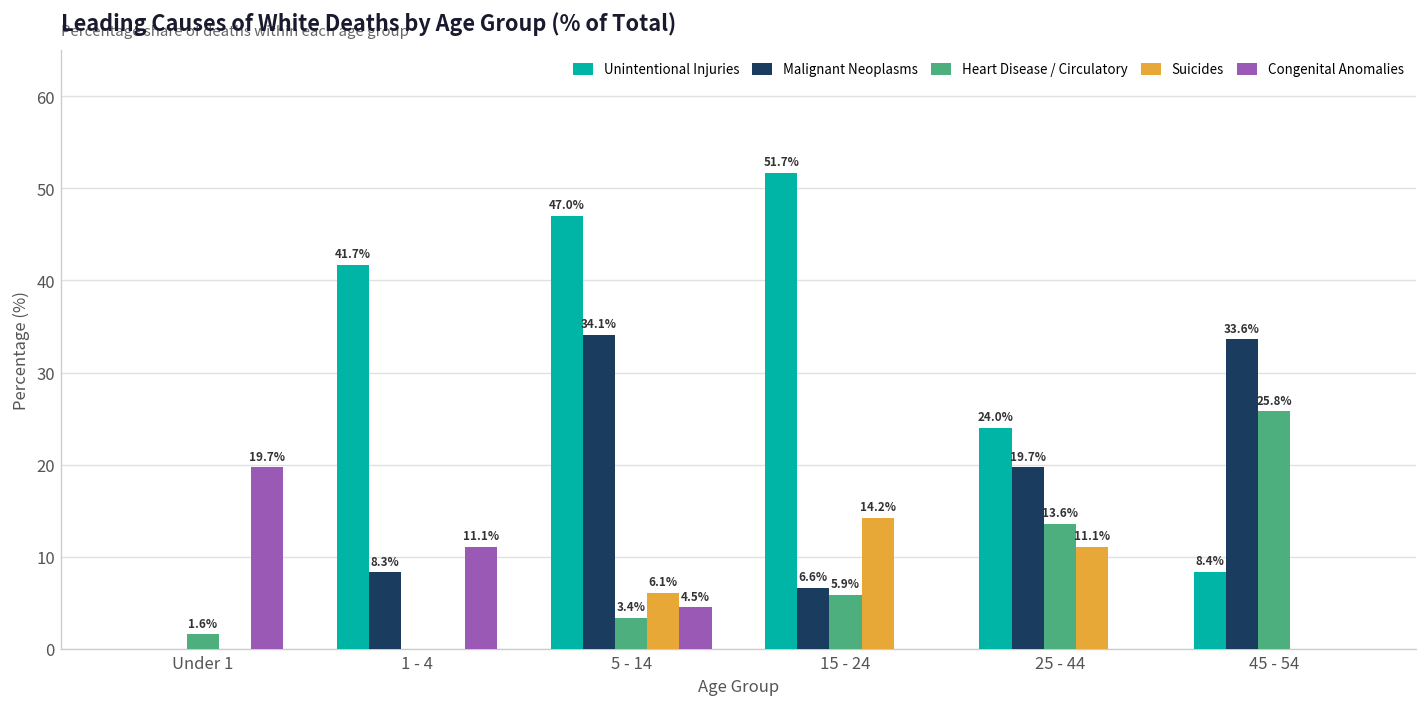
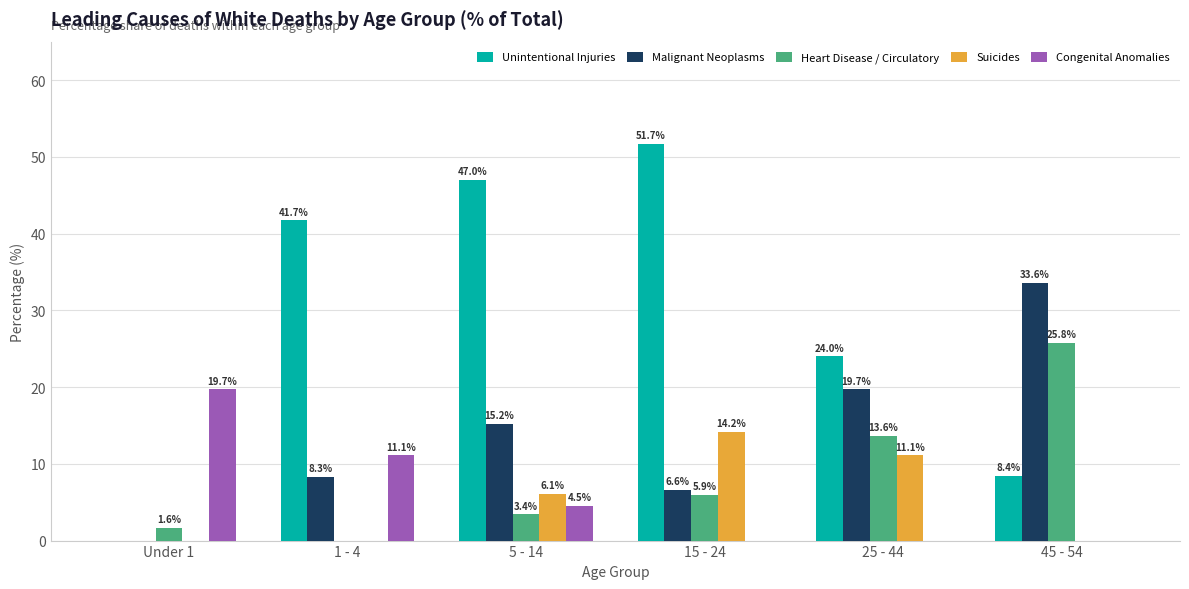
  {
    "Unintentional Injuries": {
      "1 - 4": "41.7%",
      "5 - 14": "47.0%",
      "15 - 24": "51.7%",
      "25 - 44": "24.0%",
      "45 - 54": "8.4%"
    },
    "Malignant Neoplasms": {
      "1 - 4": "8.3%",
-     "5 - 14": "34.1%",
+     "5 - 14": "15.2%",
      "15 - 24": "6.6%",
      "25 - 44": "19.7%",
      "45 - 54": "33.6%"
    },
    "Heart Disease / Circulatory": {
      "Under 1": "1.6%",
      "5 - 14": "3.4%",
      "15 - 24": "5.9%",
      "25 - 44": "13.6%",
      "45 - 54": "25.8%"
    },
    "Suicides": {
      "5 - 14": "6.1%",
      "15 - 24": "14.2%",
      "25 - 44": "11.1%"
    },
    "Congenital Anomalies": {
      "Under 1": "19.7%",
      "1 - 4": "11.1%",
      "5 - 14": "4.5%"
    }
  }
